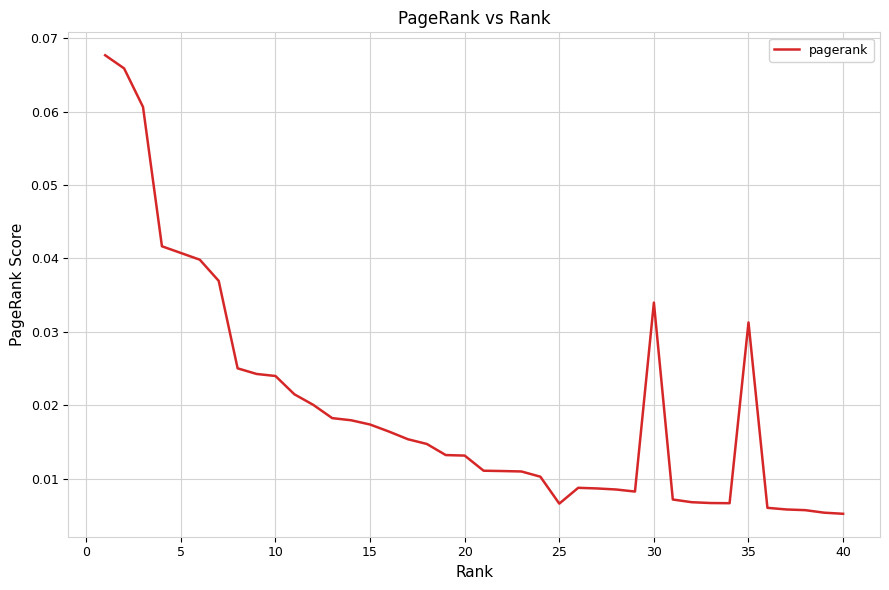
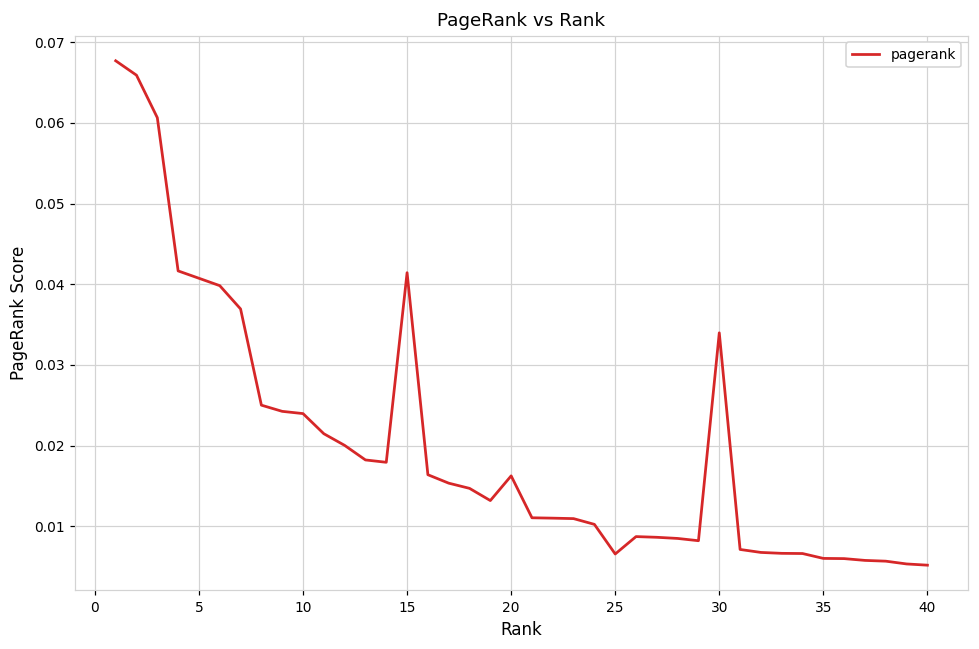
  {
    "5": 0.041,
    "10": 0.024,
-   "15": 0.017,
-   "20": 0.013,
+   "15": 0.041,
+   "20": 0.016,
    "25": 0.007,
    "30": 0.034,
-   "35": 0.031,
+   "35": 0.006,
    "40": 0.005
  }
